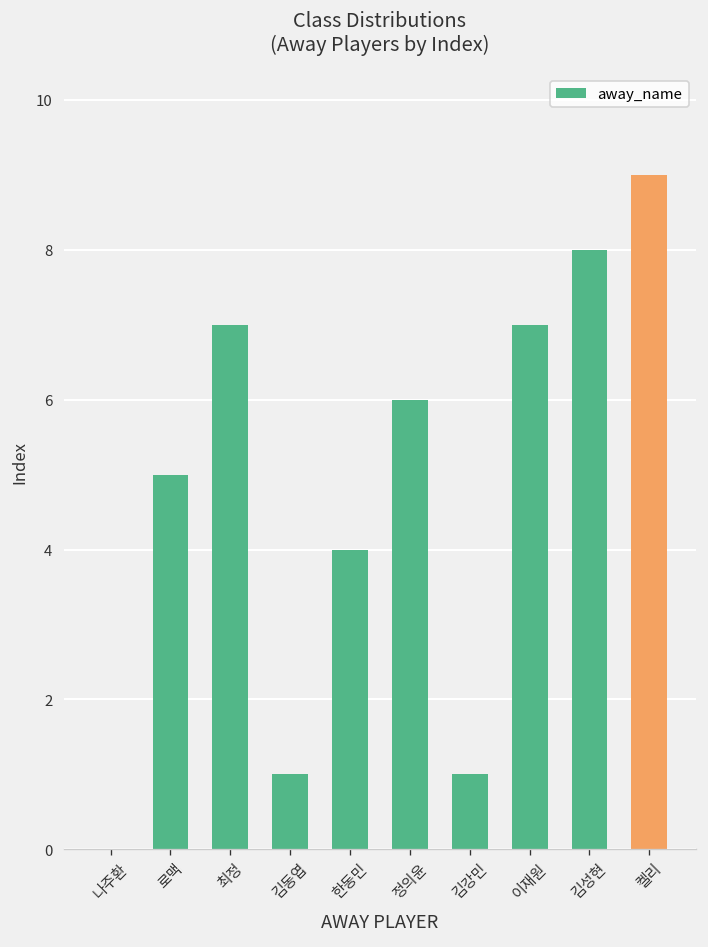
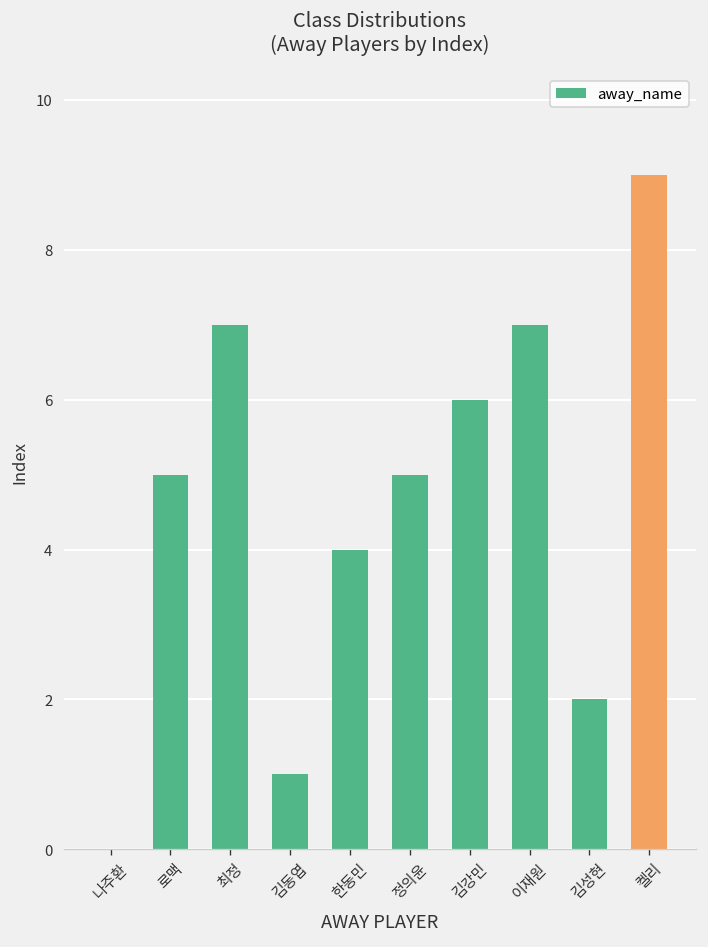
  {
    "나주환": 0,
    "로맥": 5,
    "최정": 7,
    "김동엽": 1,
    "한동민": 4,
-   "정의윤": 6,
-   "김강민": 1,
+   "정의윤": 5,
+   "김강민": 6,
    "이재원": 7,
-   "김성현": 8,
+   "김성현": 2,
    "켈리": 9
  }
